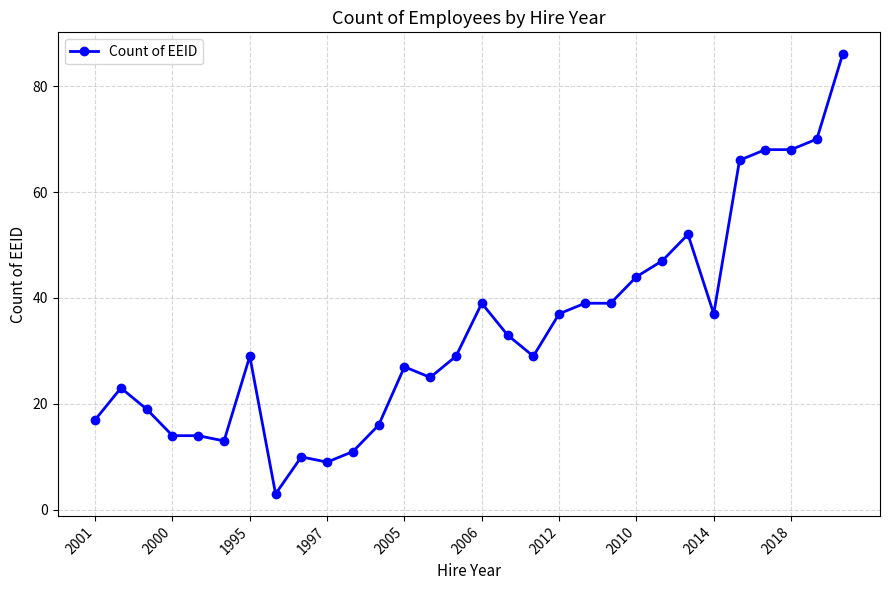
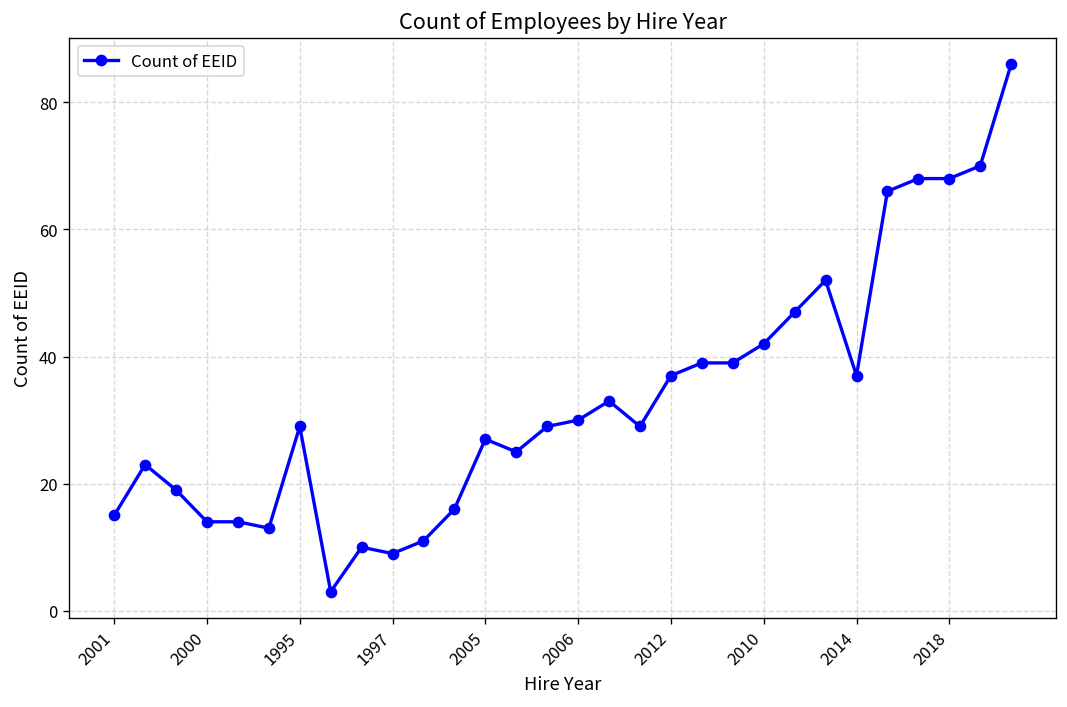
  {
-   "2001": 17,
+   "2001": 15,
    "2000": 14,
    "1995": 29,
    "1997": 9,
    "2005": 27,
-   "2006": 39,
+   "2006": 30,
    "2012": 37,
-   "2010": 44,
+   "2010": 42,
    "2014": 37,
    "2018": 68
  }
